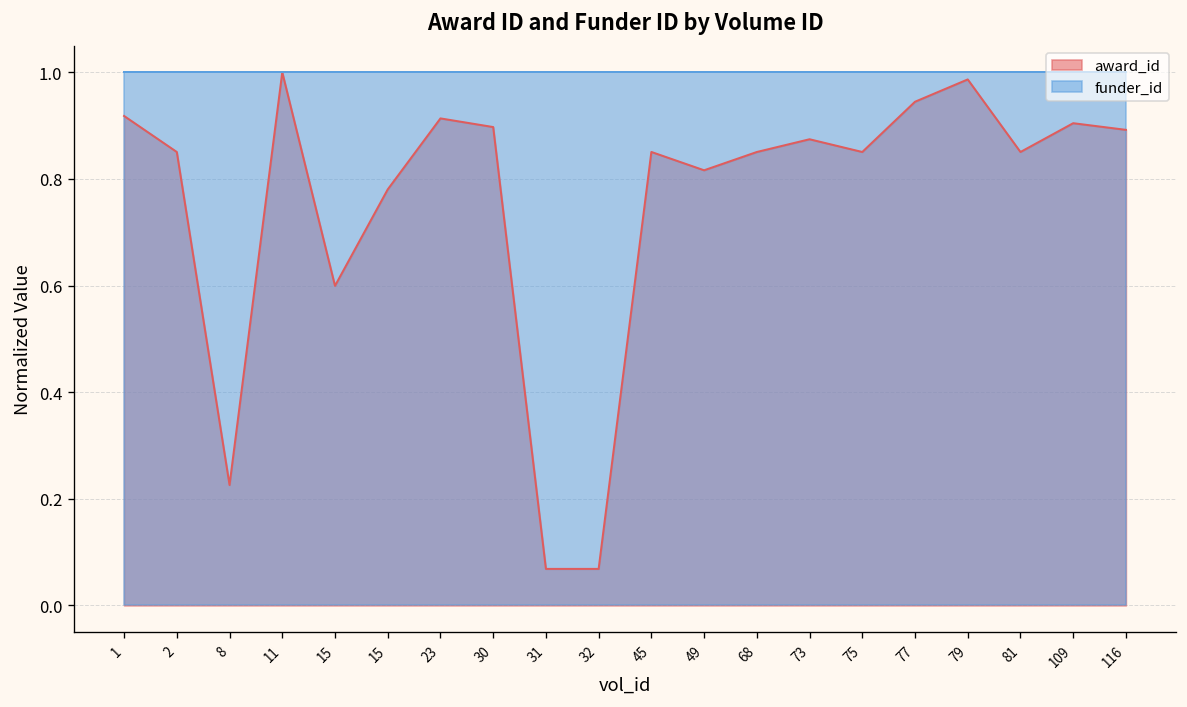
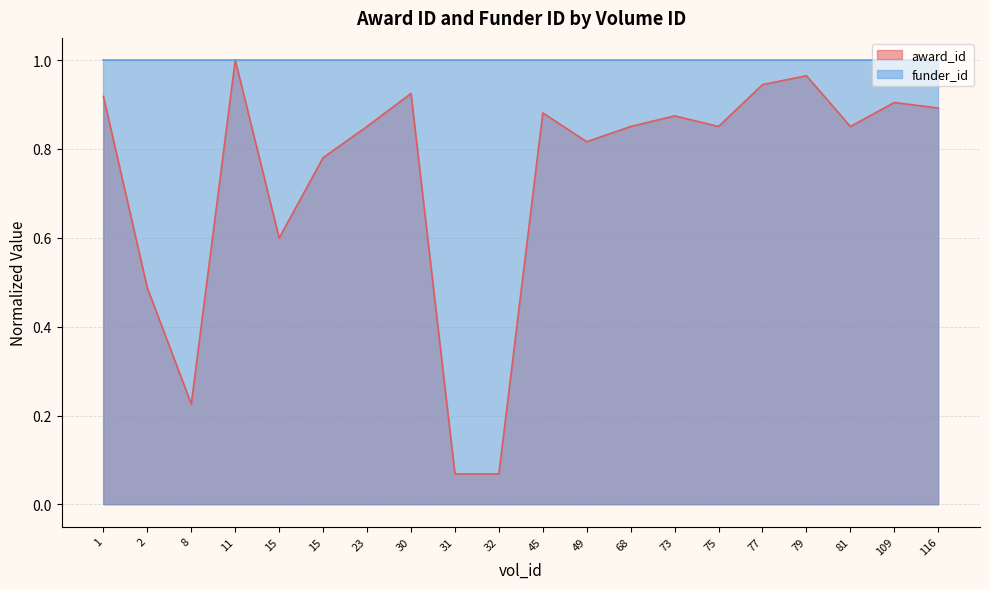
  {
    "award_id": {
      "1": 0.92,
-     "2": 0.85,
+     "2": 0.49,
      "8": 0.23,
-     "23": 0.91,
-     "30": 0.90,
+     "23": 0.85,
+     "30": 0.92,
      "31": 0.07,
      "32": 0.07,
-     "45": 0.85,
+     "45": 0.88,
      "49": 0.82,
      "68": 0.85,
      "73": 0.87,
      "75": 0.85,
      "77": 0.94,
-     "79": 0.99,
+     "79": 0.96,
      "81": 0.85,
      "109": 0.90,
      "116": 0.89
    },
    "funder_id": {
      "1": 1.00,
      "2": 1.00,
      "8": 1.00,
      "23": 1.00,
      "30": 1.00,
      "31": 1.00,
      "32": 1.00,
      "45": 1.00,
      "49": 1.00,
      "68": 1.00,
      "73": 1.00,
      "75": 1.00,
      "77": 1.00,
      "79": 1.00,
      "81": 1.00
    }
  }
